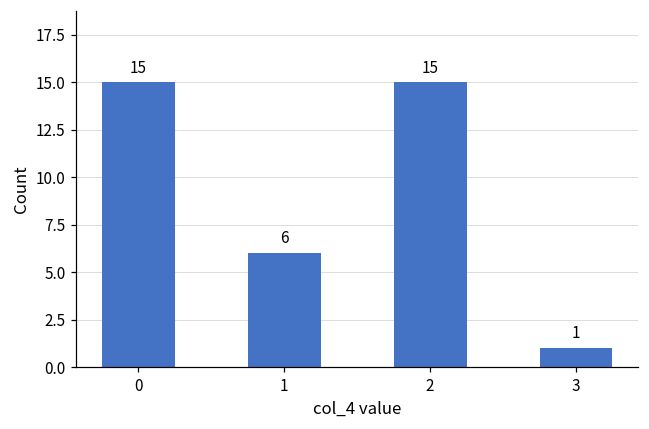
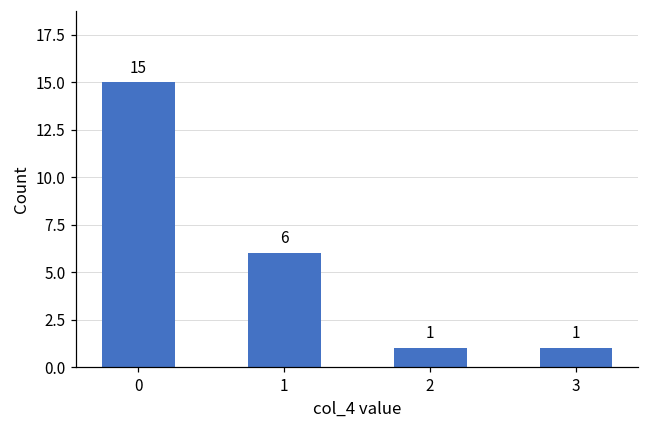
  {
    "0": 15,
    "1": 6,
-   "2": 15,
+   "2": 1,
    "3": 1
  }
